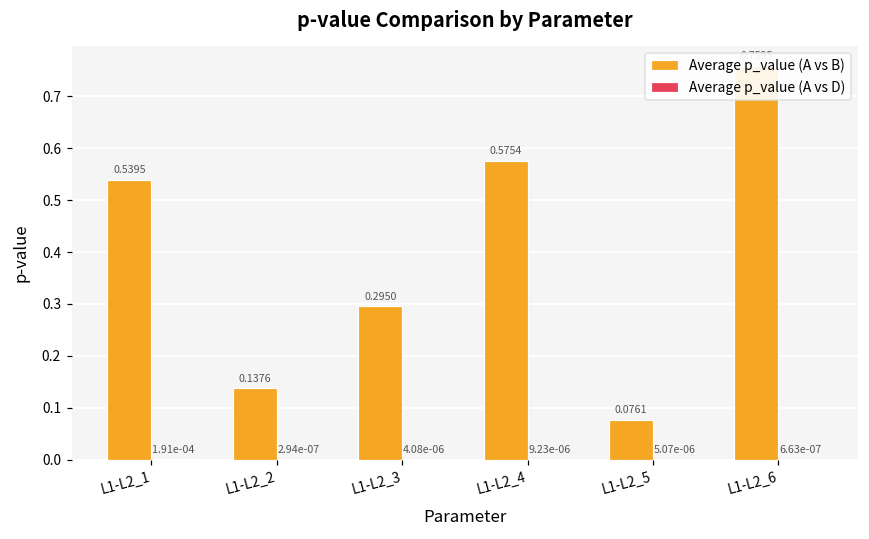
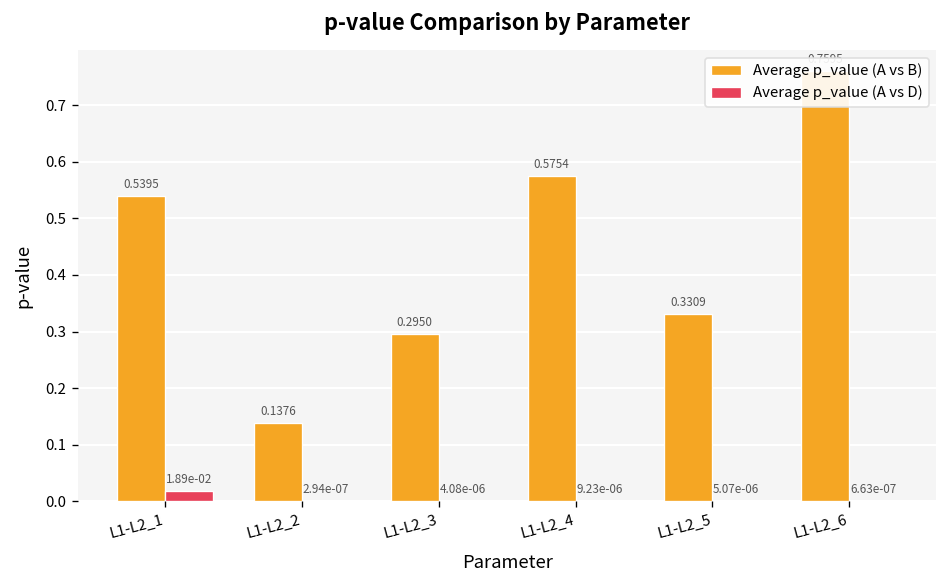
  {
    "Average p_value (A vs B)": {
      "L1-L2_1": "0.5395",
      "L1-L2_2": "0.1376",
      "L1-L2_3": "0.2950",
      "L1-L2_4": "0.5754",
-     "L1-L2_5": "0.0761"
+     "L1-L2_5": "0.3309"
    },
    "Average p_value (A vs D)": {
-     "L1-L2_1": "1.91e-04",
+     "L1-L2_1": "1.89e-02",
      "L1-L2_2": "2.94e-07",
      "L1-L2_3": "4.08e-06",
      "L1-L2_4": "9.23e-06",
      "L1-L2_5": "5.07e-06",
      "L1-L2_6": "6.63e-07"
    }
  }
